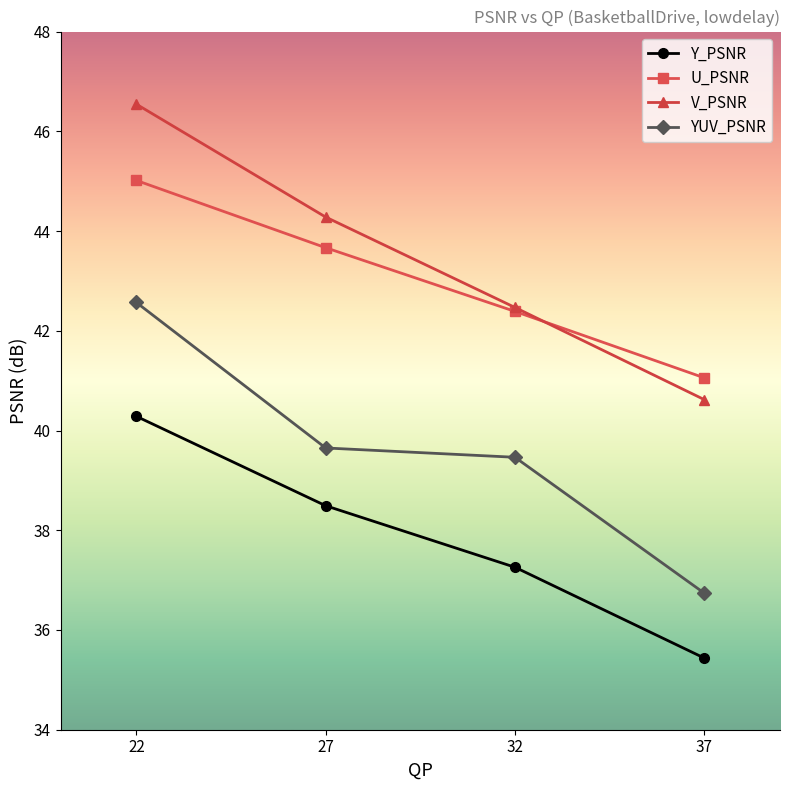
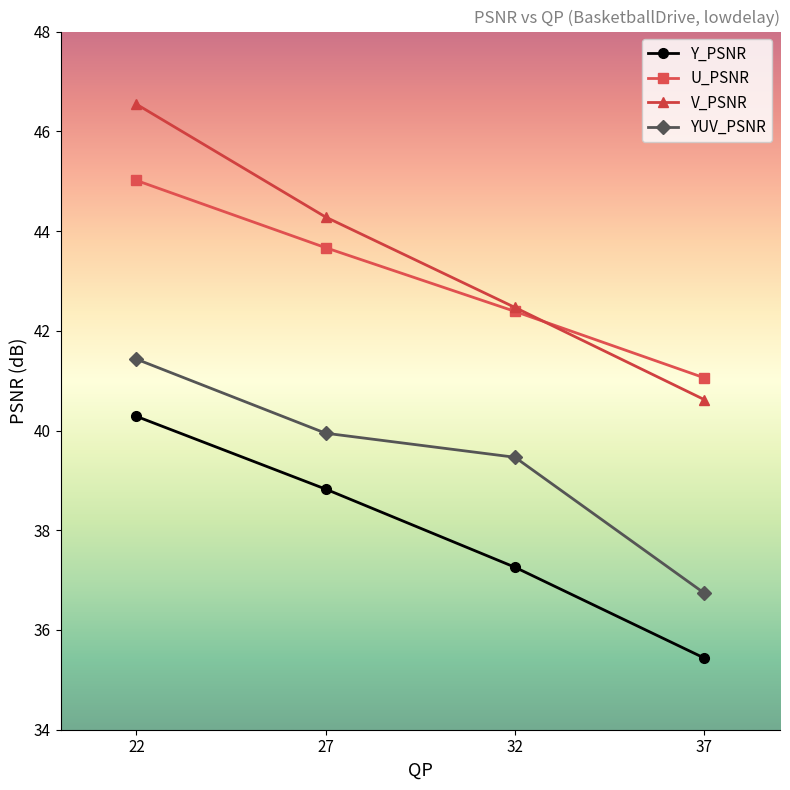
  {
    "Y_PSNR": {
      "22": 40.3,
-     "27": 38.5,
+     "27": 38.8,
      "32": 37.3,
      "37": 35.4
    },
    "YUV_PSNR": {
-     "22": 42.6,
-     "27": 39.6,
+     "22": 41.4,
+     "27": 39.9,
      "32": 39.5,
      "37": 36.7
    }
  }
